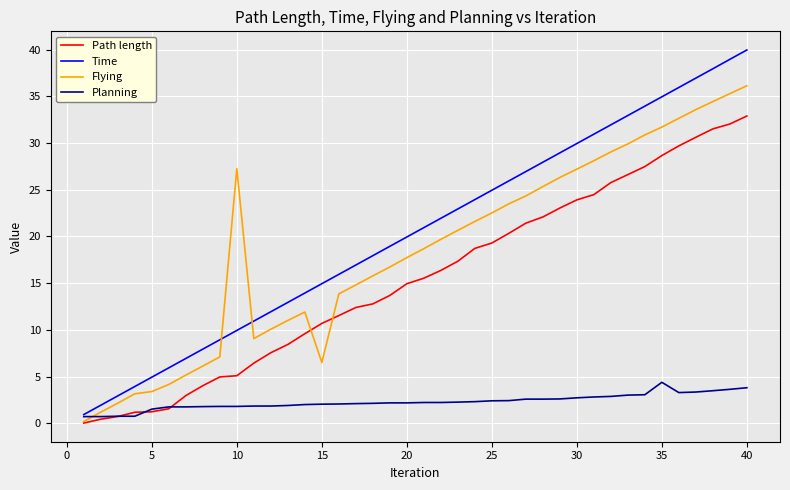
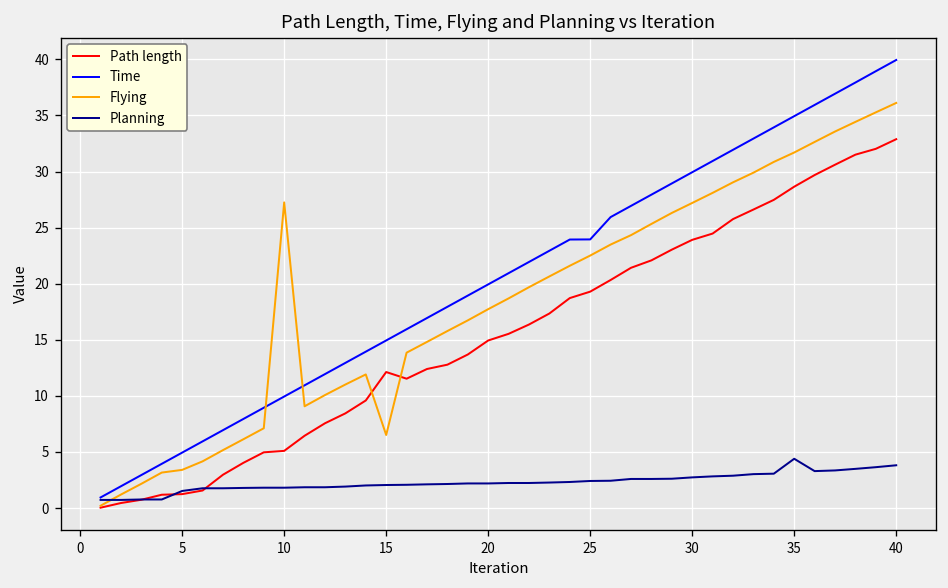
  {
    "Path length": {
      "5": 1,
      "10": 5,
-     "15": 11,
+     "15": 12,
      "20": 15,
      "25": 19,
      "30": 24,
      "35": 29,
      "40": 33
    },
    "Time": {
      "5": 5,
      "10": 10,
      "15": 15,
      "20": 20,
-     "25": 25,
+     "25": 24,
      "30": 30,
      "35": 35,
      "40": 40
    },
    "Flying": {
      "5": 3,
      "10": 27,
      "15": 7,
      "20": 18,
      "25": 23,
      "30": 27,
      "35": 32,
      "40": 36
    },
    "Planning": {
      "5": 2,
      "10": 2,
      "15": 2,
      "20": 2,
      "25": 2,
      "30": 3,
      "35": 4,
      "40": 4
    }
  }
